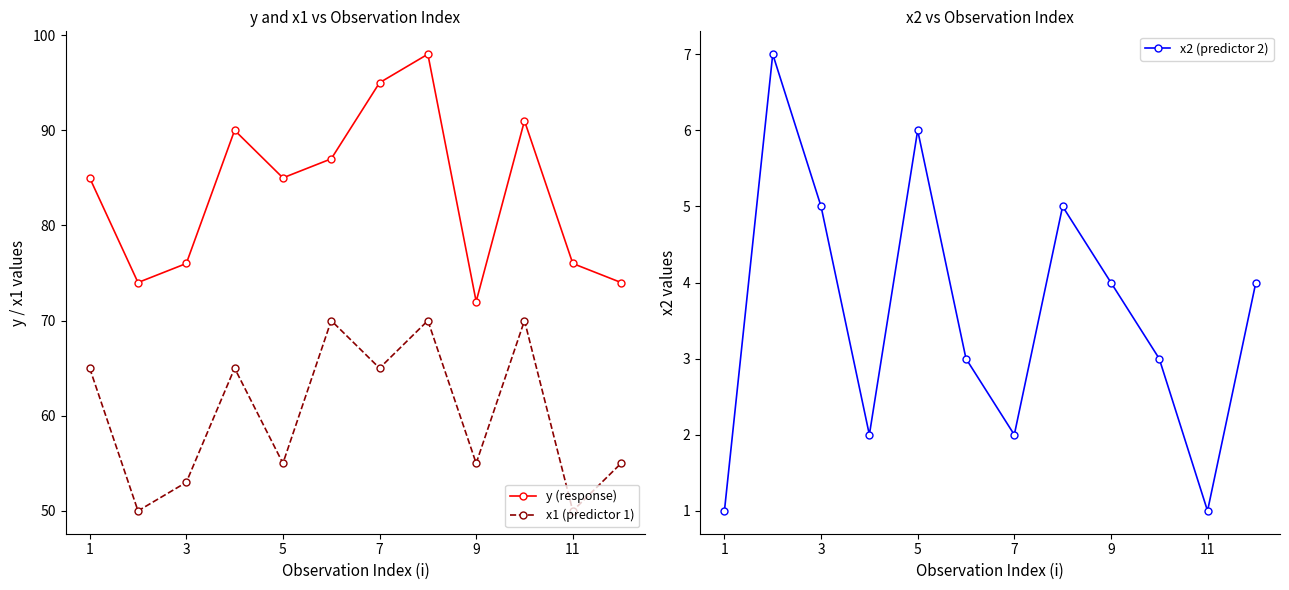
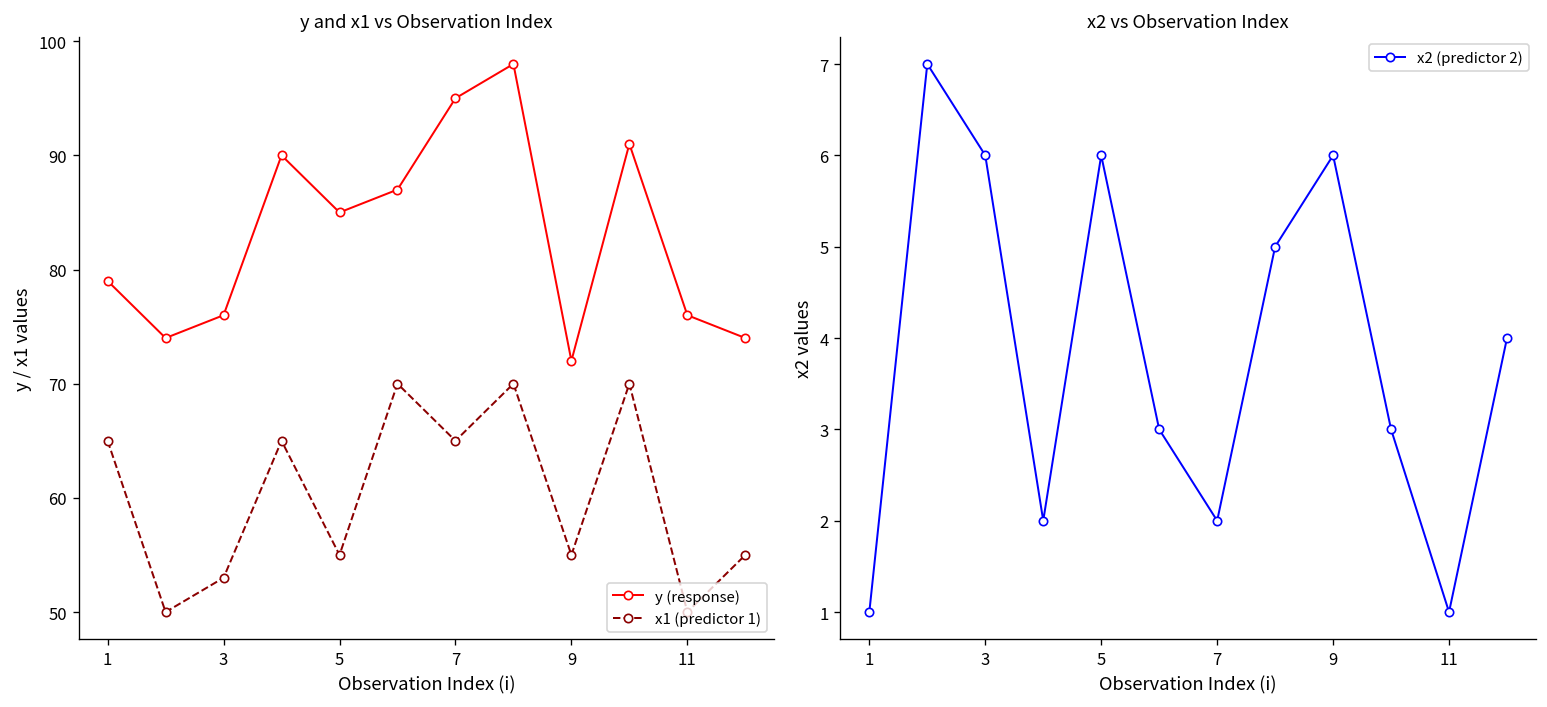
  {
    "y and x1 vs Observation Index": {
      "y (response)": {
-       "1": 85,
+       "1": 79,
        "3": 76,
        "5": 85,
        "7": 95,
        "9": 72,
        "11": 76
      },
      "x1 (predictor 1)": {
        "1": 65,
        "3": 53,
        "5": 55,
        "7": 65,
        "9": 55
      }
    },
    "x2 vs Observation Index": {
      "1": 1,
-     "3": 5,
+     "3": 6,
      "5": 6,
      "7": 2,
-     "9": 4,
+     "9": 6,
      "11": 1
    }
  }
